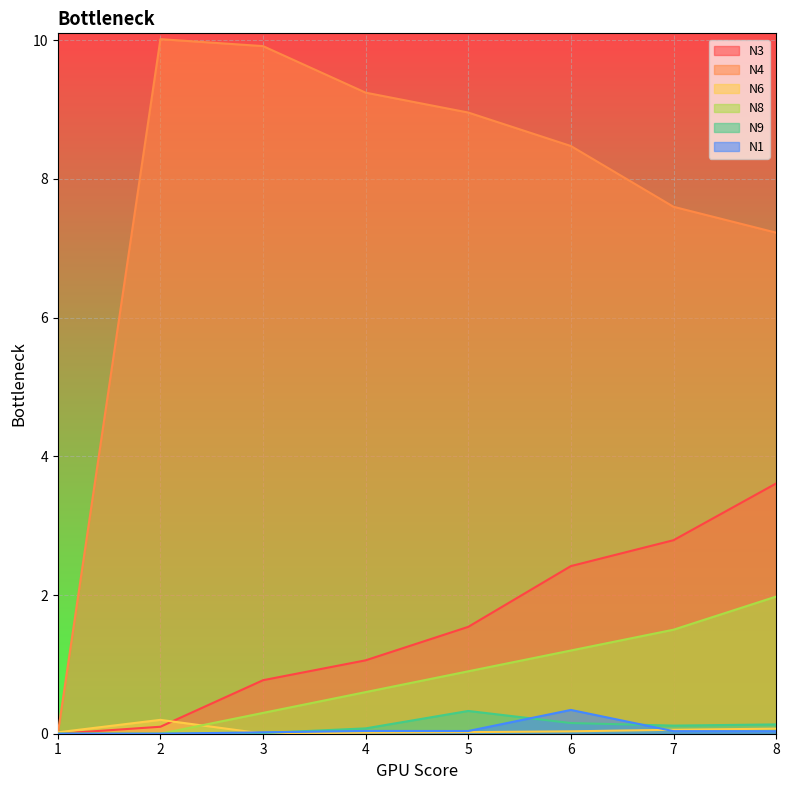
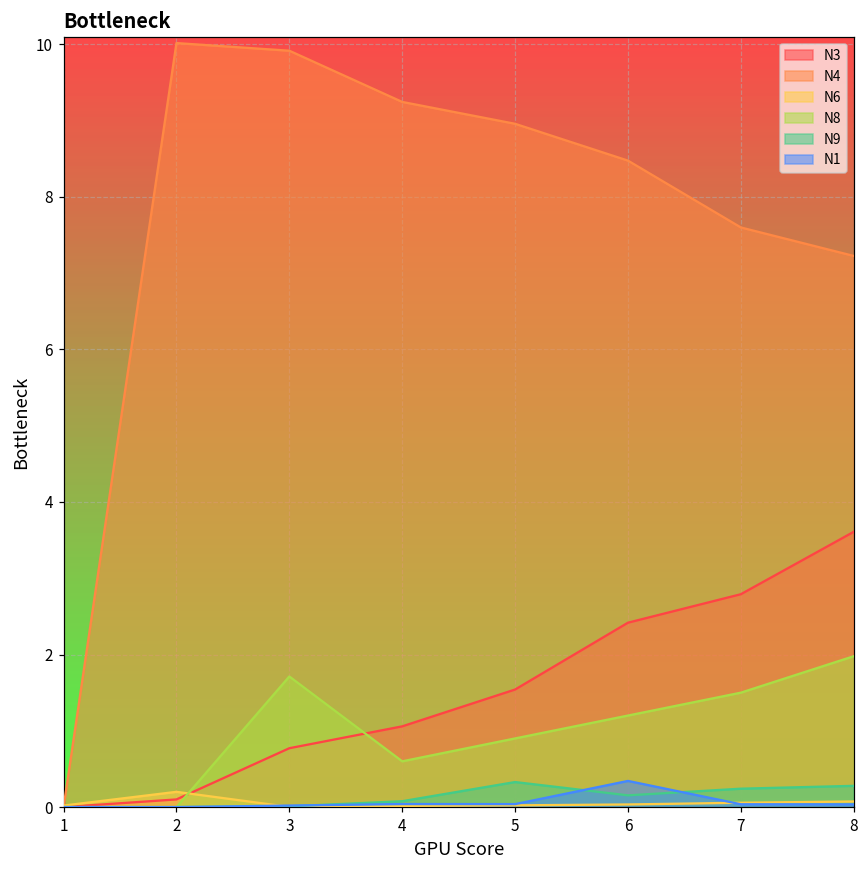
  {
    "N8": {
-     "3": 0.3,
+     "3": 1.7,
      "4": 0.6,
      "5": 0.9,
      "6": 1.2,
      "7": 1.5,
      "8": 2.0
    },
    "N9": {
      "5": 0.3,
      "6": 0.2,
-     "7": 0.1,
-     "8": 0.1
+     "7": 0.2,
+     "8": 0.3
    },
    "N1": {
      "6": 0.3,
      "8": 0.0
    }
  }
